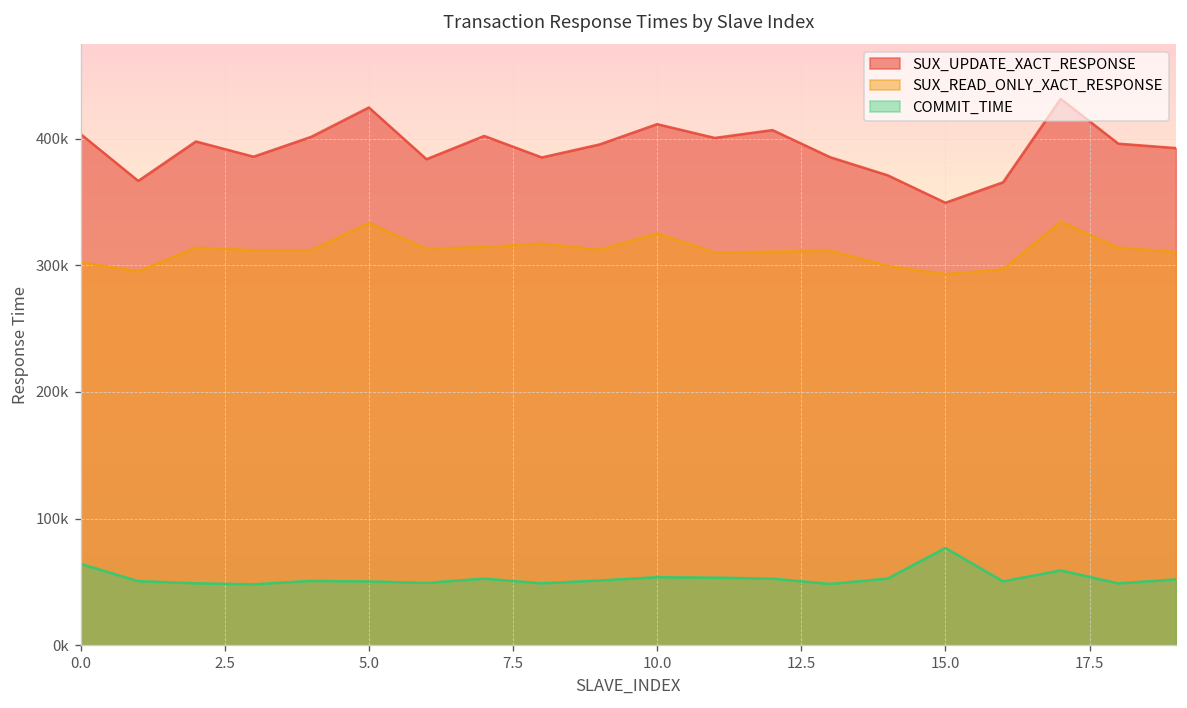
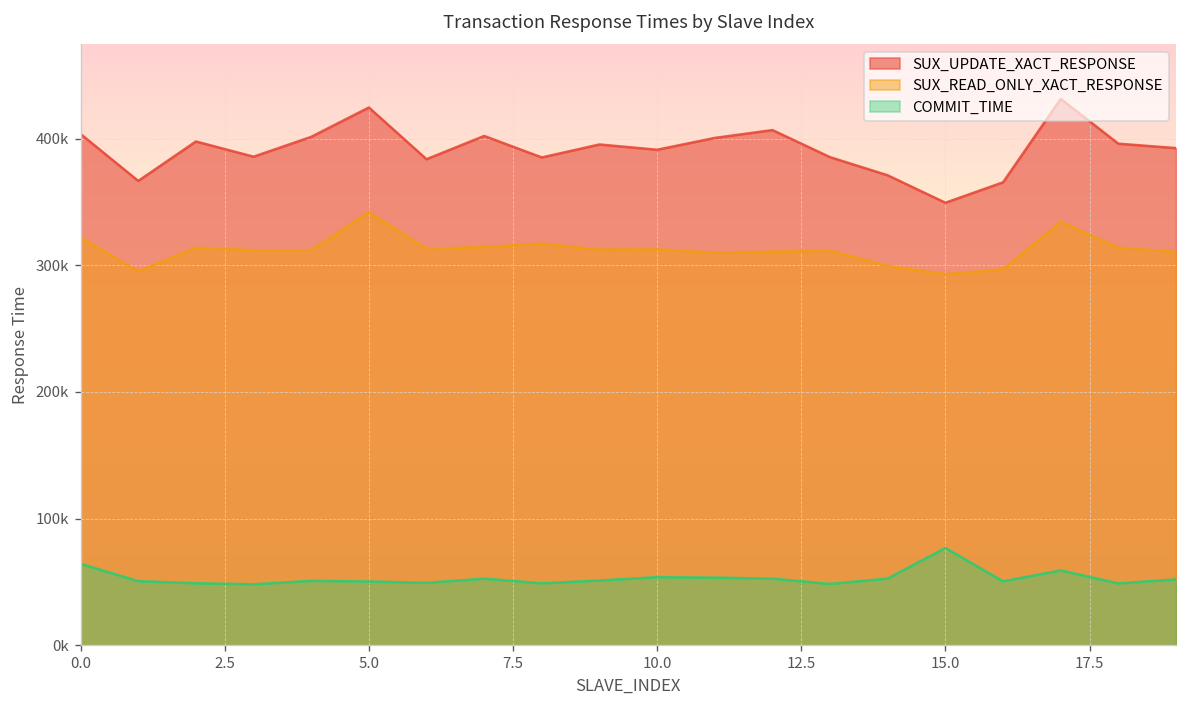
  {
    "SUX_UPDATE_XACT_RESPONSE": {
      "0.0": 404000,
      "5.0": 425000,
-     "10.0": 411000,
+     "10.0": 391000,
      "15.0": 349000
    },
    "SUX_READ_ONLY_XACT_RESPONSE": {
-     "0.0": 302000,
-     "5.0": 333000,
-     "10.0": 325000,
+     "0.0": 322000,
+     "5.0": 342000,
+     "10.0": 313000,
      "15.0": 293000
    },
    "COMMIT_TIME": {
      "0.0": 64000,
      "5.0": 50000,
      "10.0": 54000,
      "15.0": 77000
    }
  }
